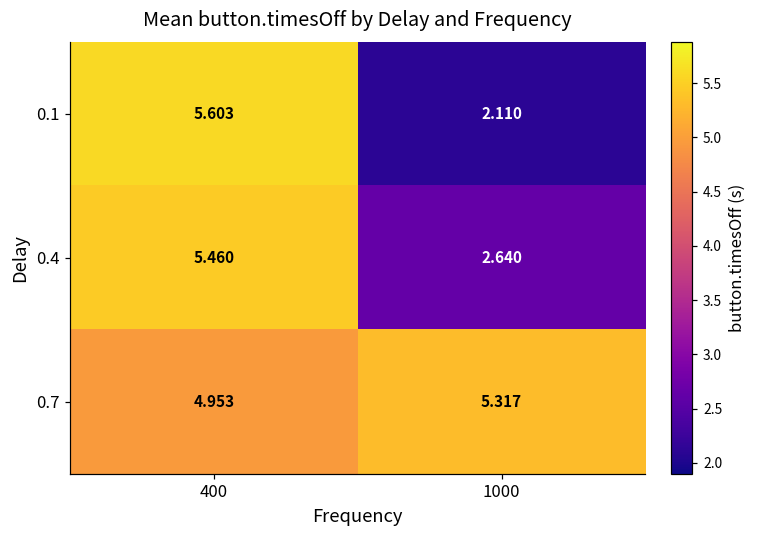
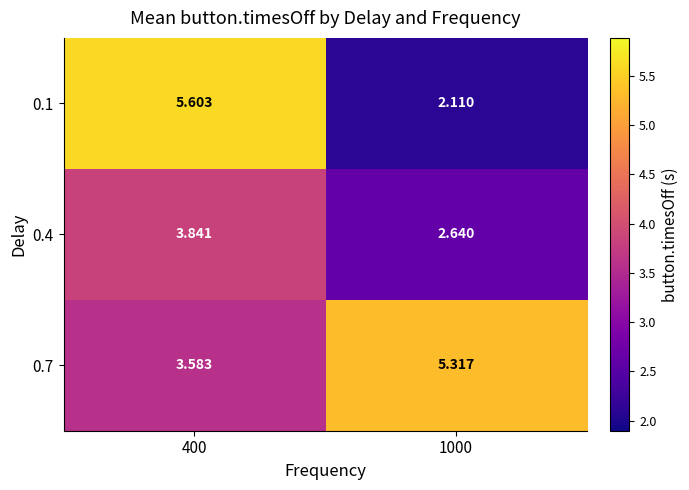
  {
    "0.1": {
      "400": 5.603,
      "1000": 2.110
    },
    "0.4": {
-     "400": 5.460,
+     "400": 3.841,
      "1000": 2.640
    },
    "0.7": {
-     "400": 4.953,
+     "400": 3.583,
      "1000": 5.317
    }
  }
